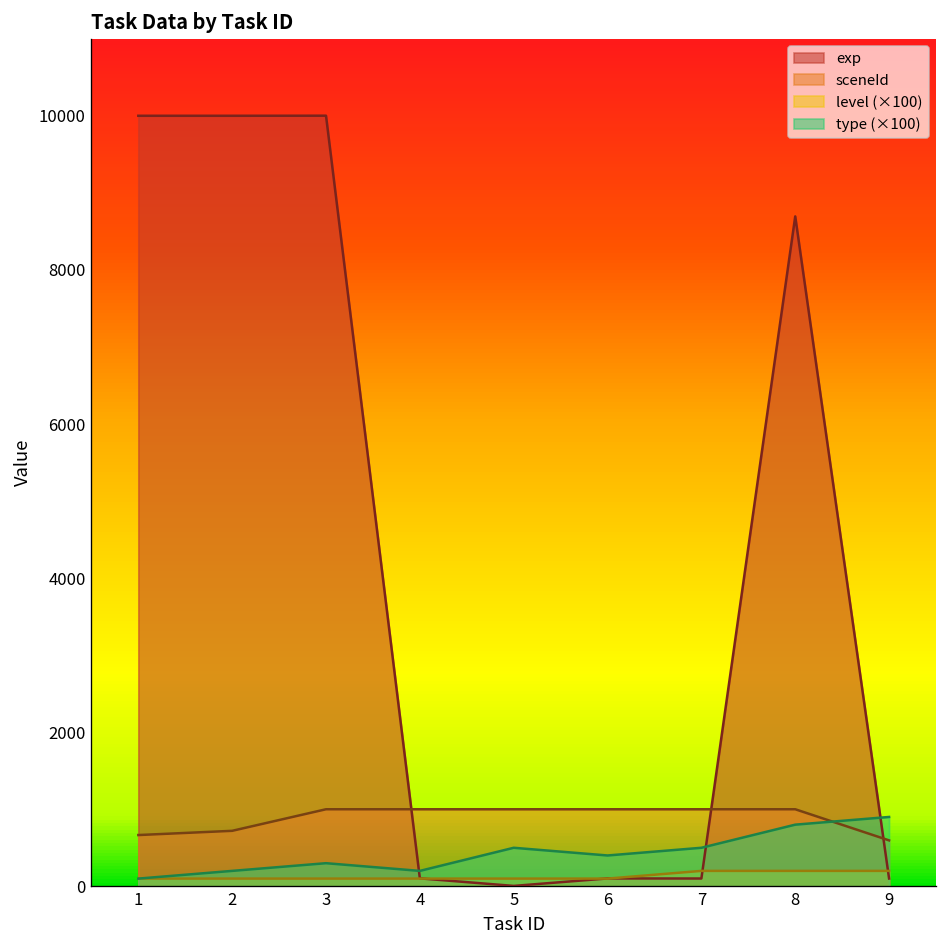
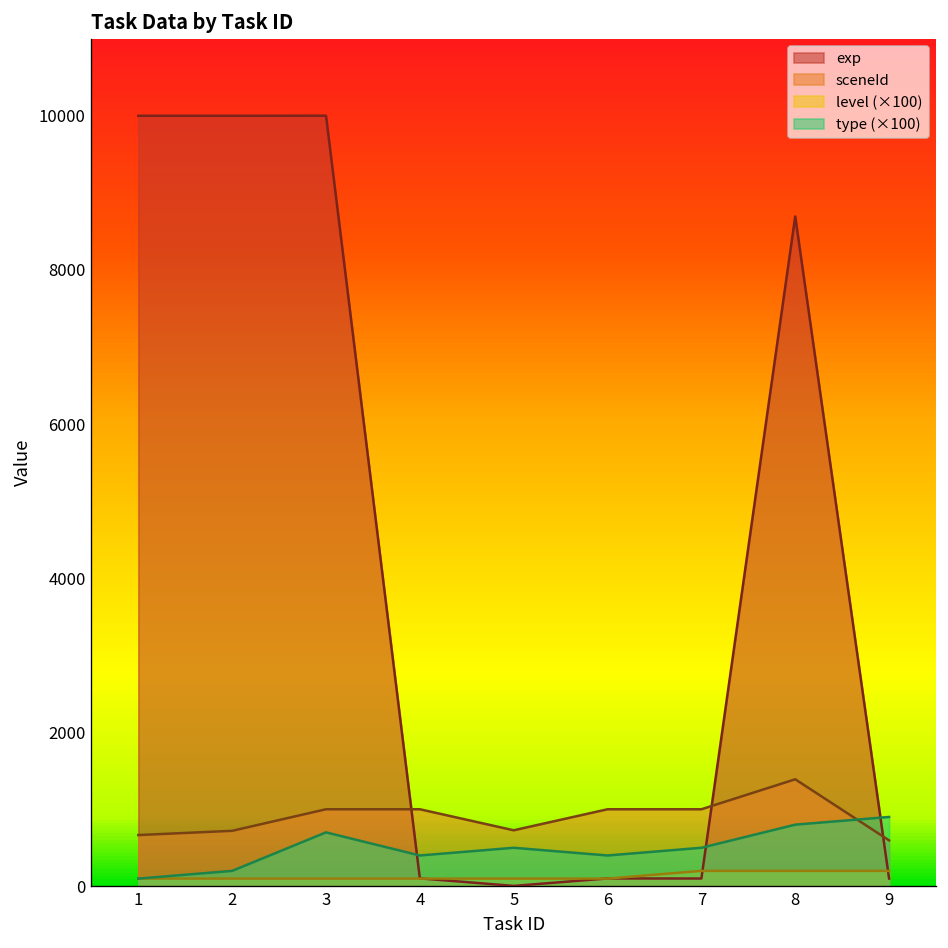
  {
    "exp": {
      "1": 10000,
      "2": 10000,
      "3": 10000,
      "5": 0,
      "7": 100,
      "8": 8700,
      "9": 100
    },
    "sceneId": {
      "1": 700,
      "2": 700,
      "3": 1000,
      "4": 1000,
-     "5": 1000,
+     "5": 700,
      "6": 1000,
      "7": 1000,
-     "8": 1000,
+     "8": 1400,
      "9": 600
    },
    "level (×100)": {
      "2": 100,
      "3": 100,
      "5": 100,
      "7": 200,
      "8": 200,
      "9": 200
    },
    "type (×100)": {
      "2": 200,
-     "3": 300,
-     "4": 200,
+     "3": 700,
+     "4": 400,
      "5": 500,
      "6": 400,
      "7": 500,
      "8": 800,
      "9": 900
    }
  }
